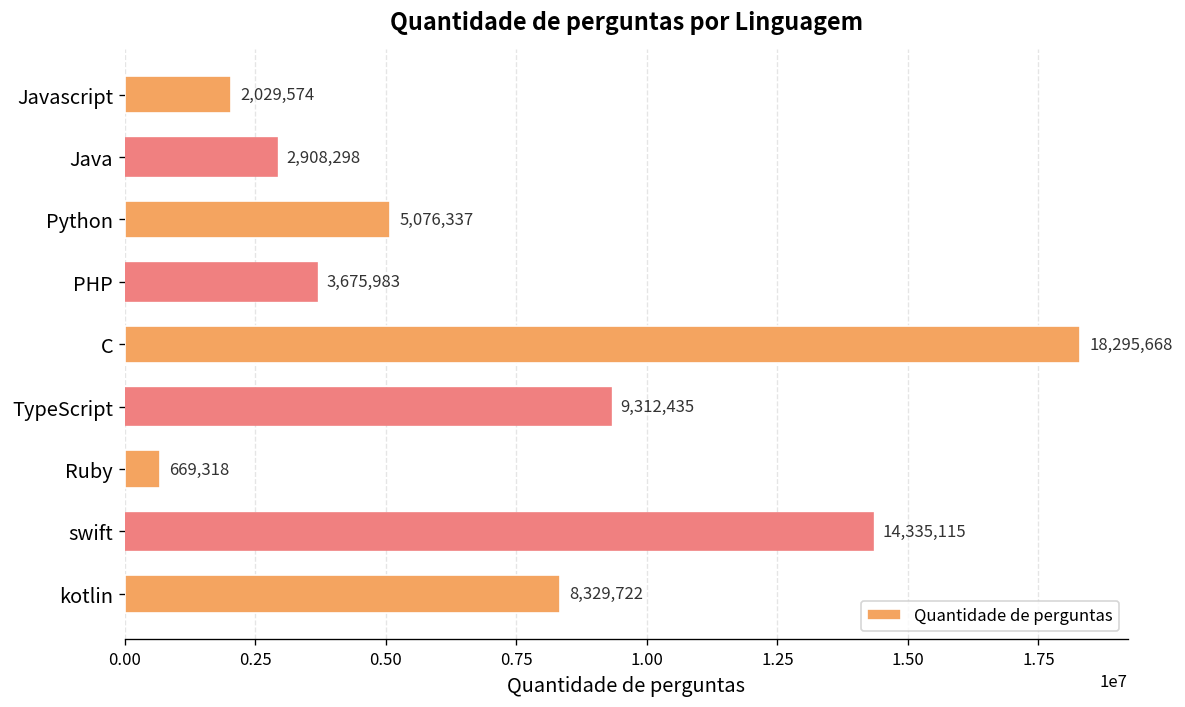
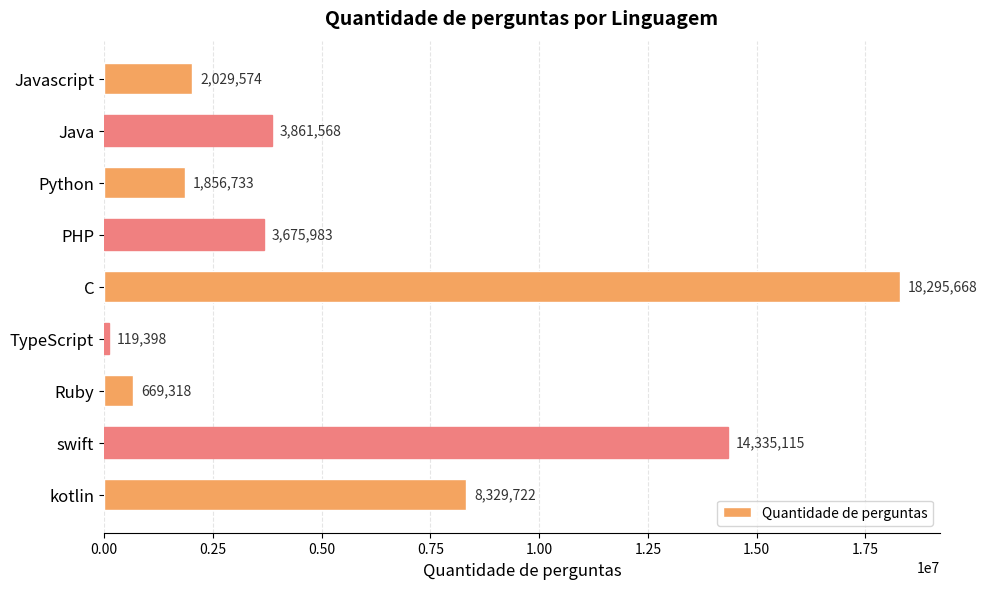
  {
    "Javascript": "2,029,574",
-   "Java": "2,908,298",
-   "Python": "5,076,337",
+   "Java": "3,861,568",
+   "Python": "1,856,733",
    "PHP": "3,675,983",
    "C": "18,295,668",
-   "TypeScript": "9,312,435",
+   "TypeScript": "119,398",
    "Ruby": "669,318",
    "swift": "14,335,115",
    "kotlin": "8,329,722"
  }
